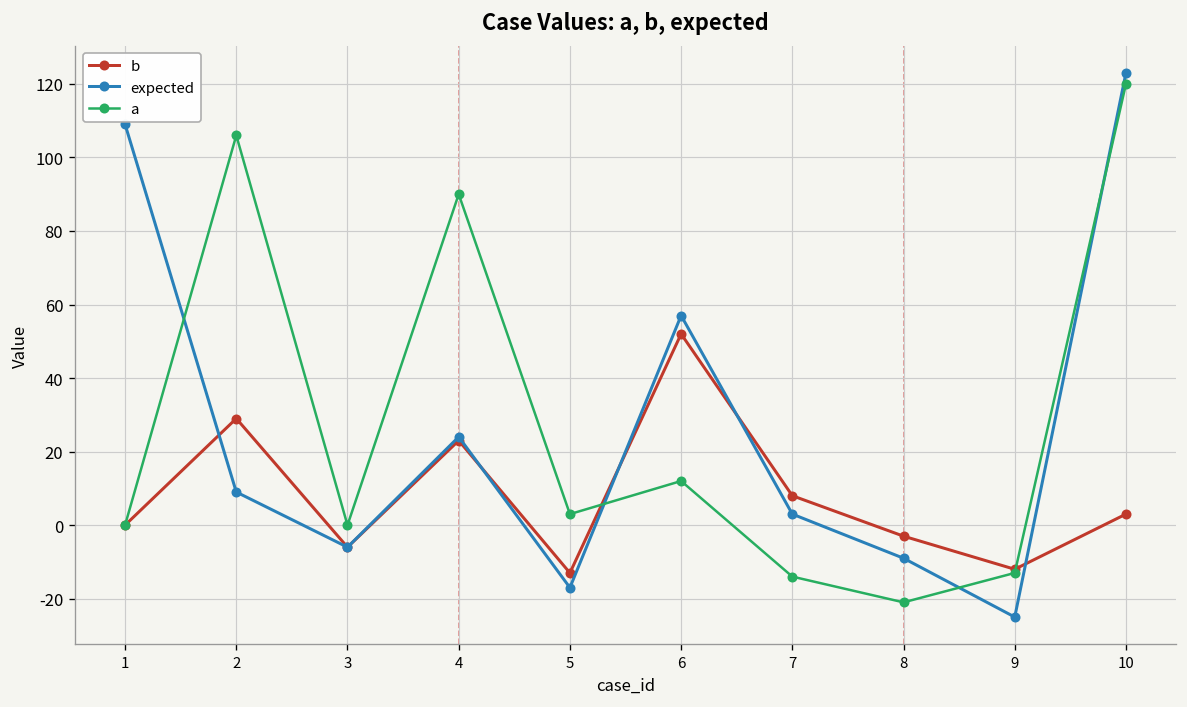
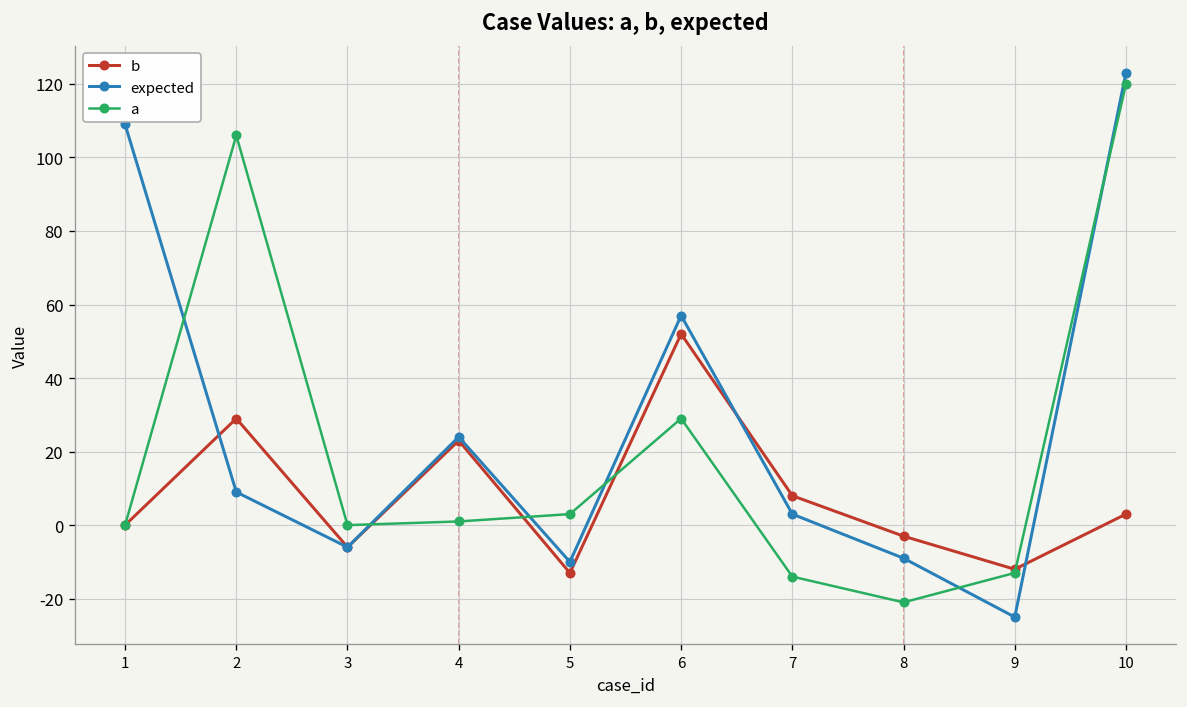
  {
    "b": {
      "2": 29,
      "4": 23,
      "5": -13,
      "6": 52,
      "7": 8,
      "8": -3,
      "9": -12,
      "10": 3
    },
    "expected": {
      "2": 9,
      "4": 24,
-     "5": -17,
+     "5": -10,
      "6": 57,
      "7": 3,
      "8": -9,
      "9": -25,
      "10": 123
    },
    "a": {
      "2": 106,
      "3": 0,
-     "4": 90,
+     "4": 1,
      "5": 3,
-     "6": 12,
+     "6": 29,
      "7": -14,
      "8": -21,
      "9": -13,
      "10": 120
    }
  }
